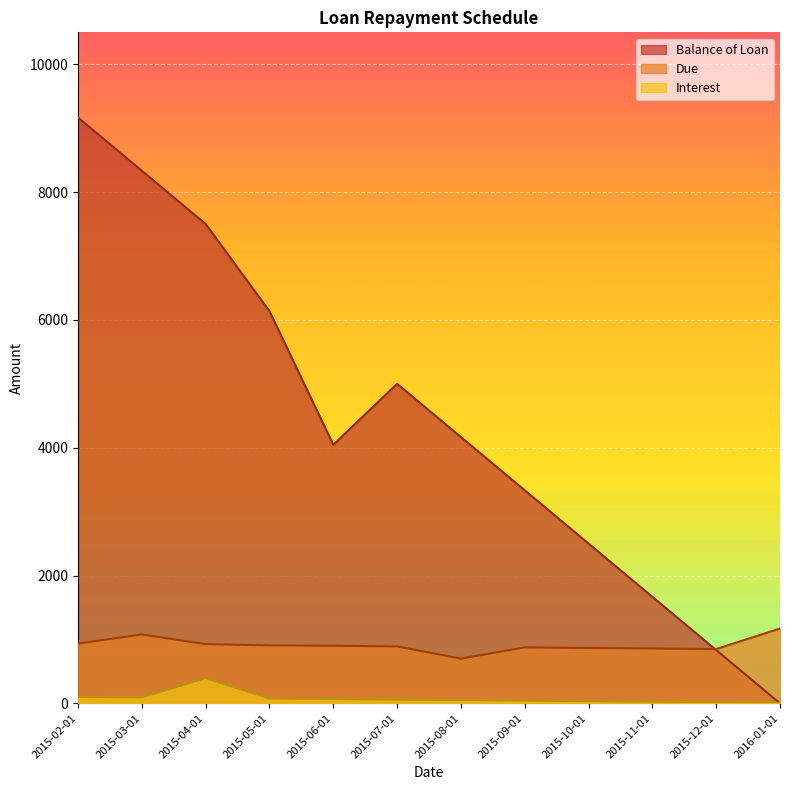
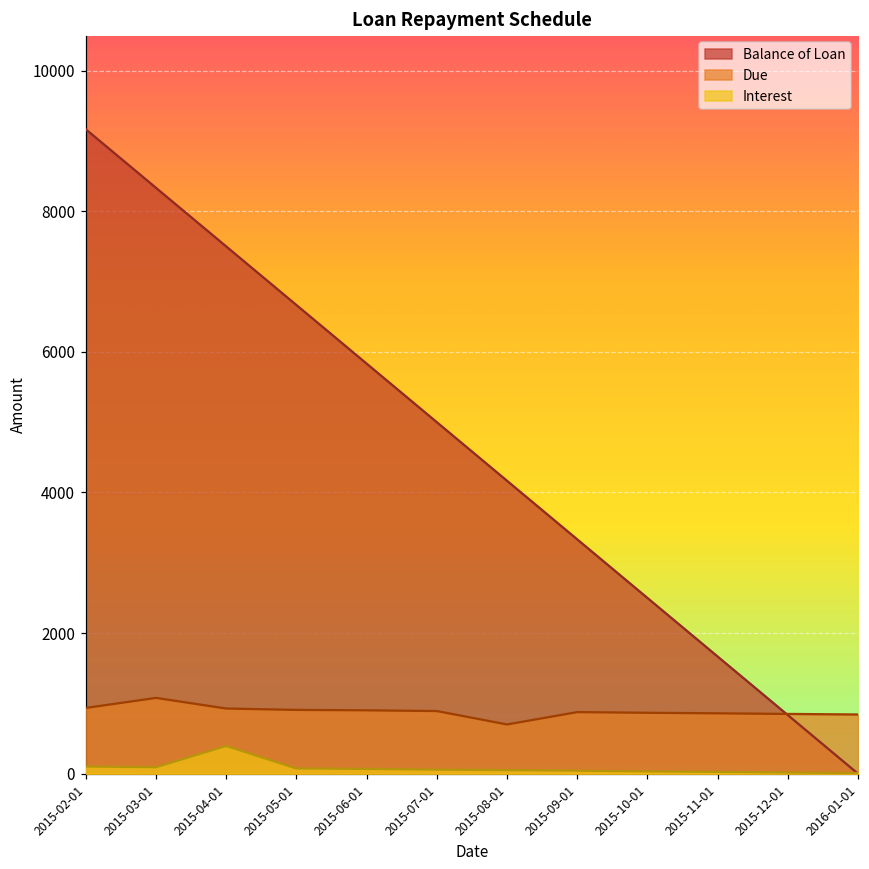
  {
    "Balance of Loan": {
      "2015-02-01": 9200,
      "2015-03-01": 8300,
      "2015-04-01": 7500,
-     "2015-05-01": 6100,
-     "2015-06-01": 4000,
+     "2015-05-01": 6700,
+     "2015-06-01": 5800,
      "2015-07-01": 5000,
      "2015-08-01": 4200,
      "2015-09-01": 3300,
      "2015-10-01": 2500,
      "2015-11-01": 1700
    },
    "Due": {
      "2015-02-01": 900,
      "2015-03-01": 1100,
      "2015-04-01": 900,
      "2015-05-01": 900,
      "2015-06-01": 900,
      "2015-07-01": 900,
      "2015-08-01": 700,
      "2015-09-01": 900,
      "2015-10-01": 900,
      "2015-11-01": 900,
-     "2016-01-01": 1200
+     "2016-01-01": 800
    },
    "Interest": {
      "2015-02-01": 100,
      "2015-03-01": 100,
      "2015-04-01": 400,
      "2015-05-01": 100,
      "2015-06-01": 100,
      "2015-07-01": 100,
      "2015-08-01": 100,
      "2015-09-01": 0,
      "2015-10-01": 0,
      "2015-11-01": 0,
      "2015-12-01": 0
    }
  }
